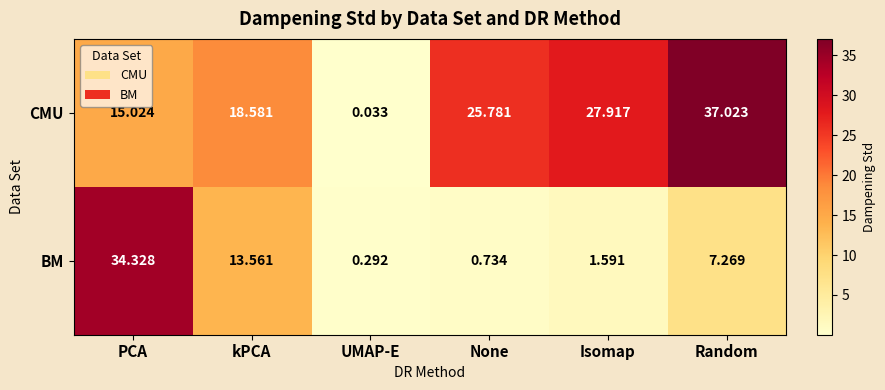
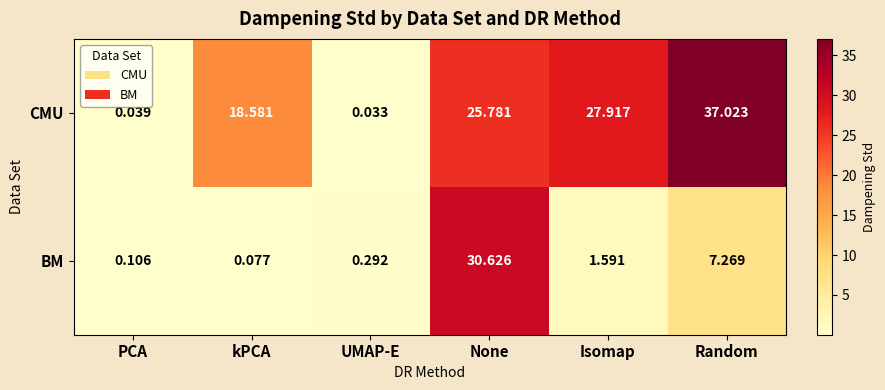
  {
    "CMU": {
-     "PCA": 15.024,
+     "PCA": 0.039,
      "kPCA": 18.581,
      "UMAP-E": 0.033,
      "None": 25.781,
      "Isomap": 27.917,
      "Random": 37.023
    },
    "BM": {
-     "PCA": 34.328,
-     "kPCA": 13.561,
+     "PCA": 0.106,
+     "kPCA": 0.077,
      "UMAP-E": 0.292,
-     "None": 0.734,
+     "None": 30.626,
      "Isomap": 1.591,
      "Random": 7.269
    }
  }
